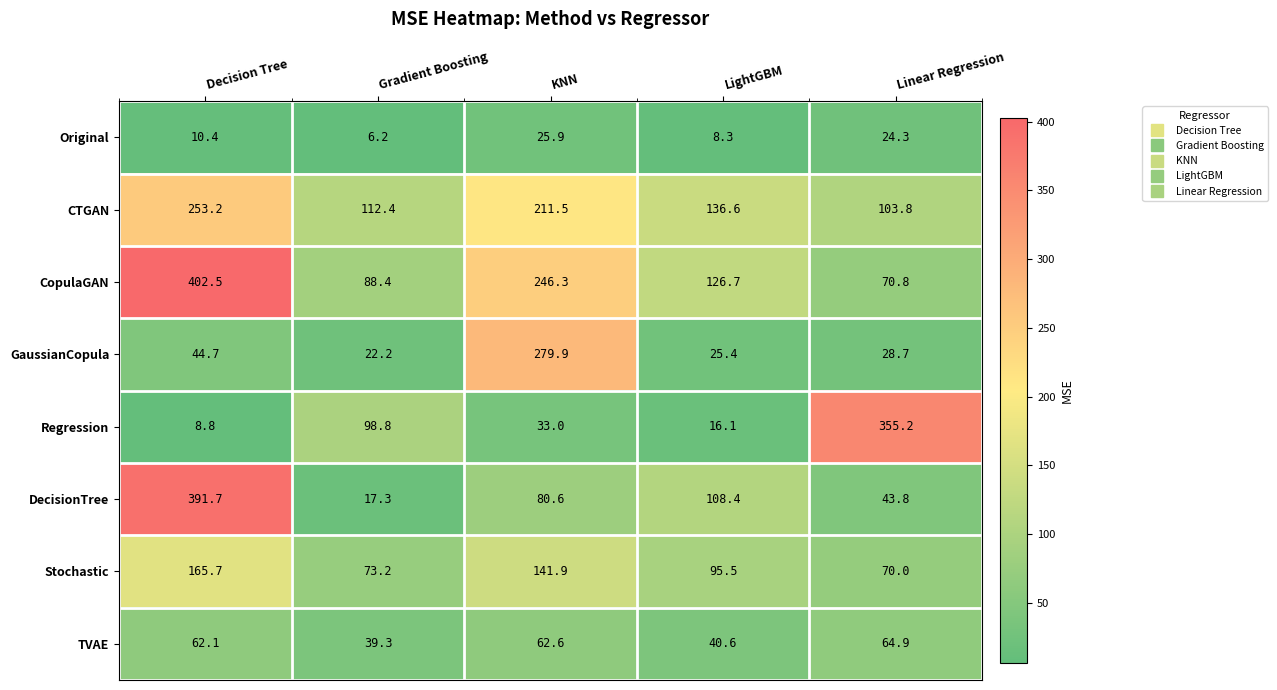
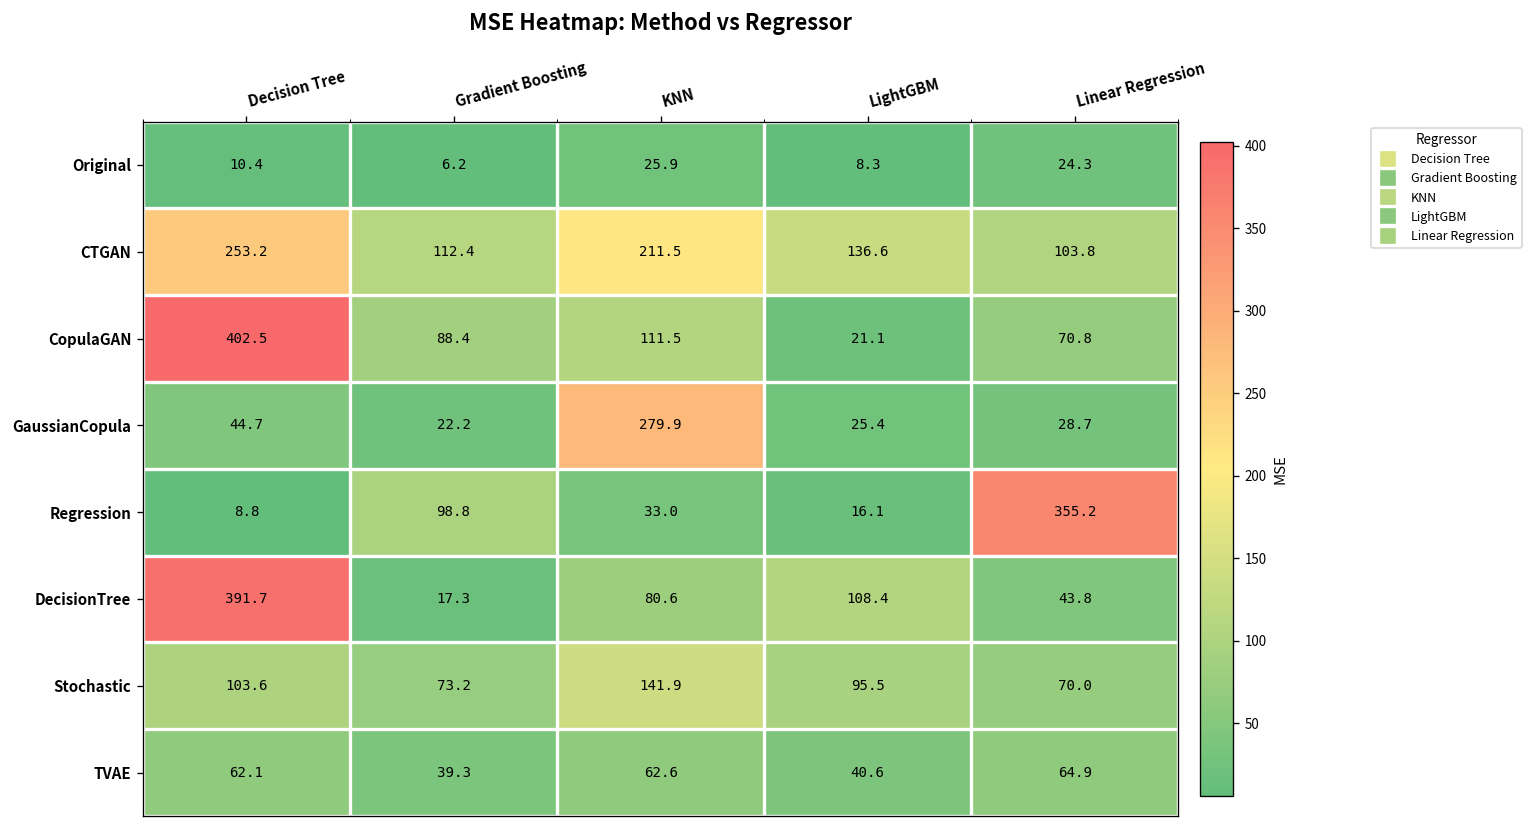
  {
    "Original": {
      "Decision Tree": 10.4,
      "Gradient Boosting": 6.2,
      "KNN": 25.9,
      "LightGBM": 8.3,
      "Linear Regression": 24.3
    },
    "CTGAN": {
      "Decision Tree": 253.2,
      "Gradient Boosting": 112.4,
      "KNN": 211.5,
      "LightGBM": 136.6,
      "Linear Regression": 103.8
    },
    "CopulaGAN": {
      "Decision Tree": 402.5,
      "Gradient Boosting": 88.4,
-     "KNN": 246.3,
-     "LightGBM": 126.7,
+     "KNN": 111.5,
+     "LightGBM": 21.1,
      "Linear Regression": 70.8
    },
    "GaussianCopula": {
      "Decision Tree": 44.7,
      "Gradient Boosting": 22.2,
      "KNN": 279.9,
      "LightGBM": 25.4,
      "Linear Regression": 28.7
    },
    "Regression": {
      "Decision Tree": 8.8,
      "Gradient Boosting": 98.8,
      "KNN": 33.0,
      "LightGBM": 16.1,
      "Linear Regression": 355.2
    },
    "DecisionTree": {
      "Decision Tree": 391.7,
      "Gradient Boosting": 17.3,
      "KNN": 80.6,
      "LightGBM": 108.4,
      "Linear Regression": 43.8
    },
    "Stochastic": {
-     "Decision Tree": 165.7,
+     "Decision Tree": 103.6,
      "Gradient Boosting": 73.2,
      "KNN": 141.9,
      "LightGBM": 95.5,
      "Linear Regression": 70.0
    },
    "TVAE": {
      "Decision Tree": 62.1,
      "Gradient Boosting": 39.3,
      "KNN": 62.6,
      "LightGBM": 40.6,
      "Linear Regression": 64.9
    }
  }
